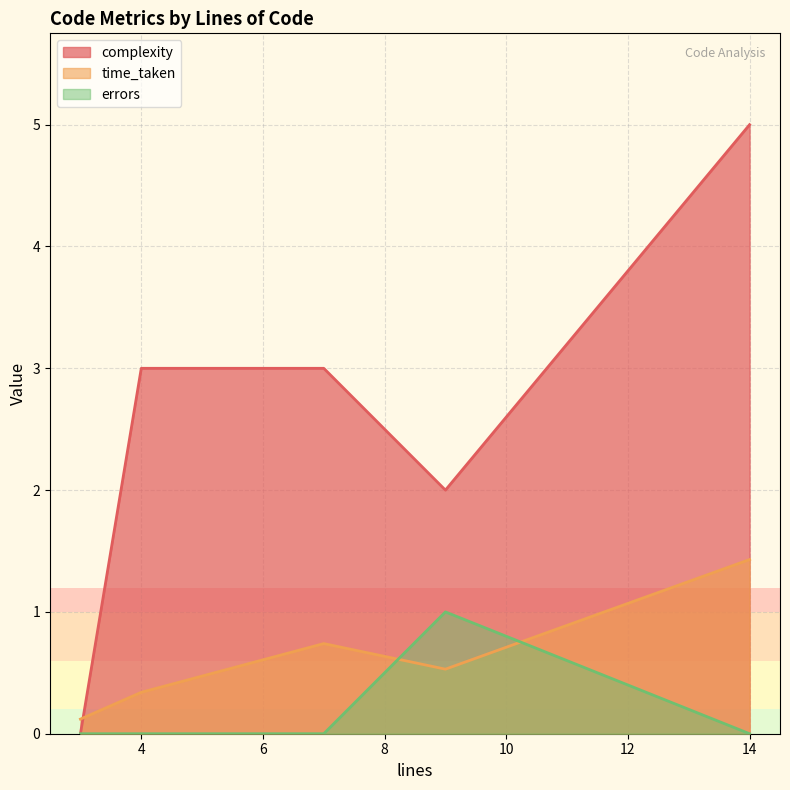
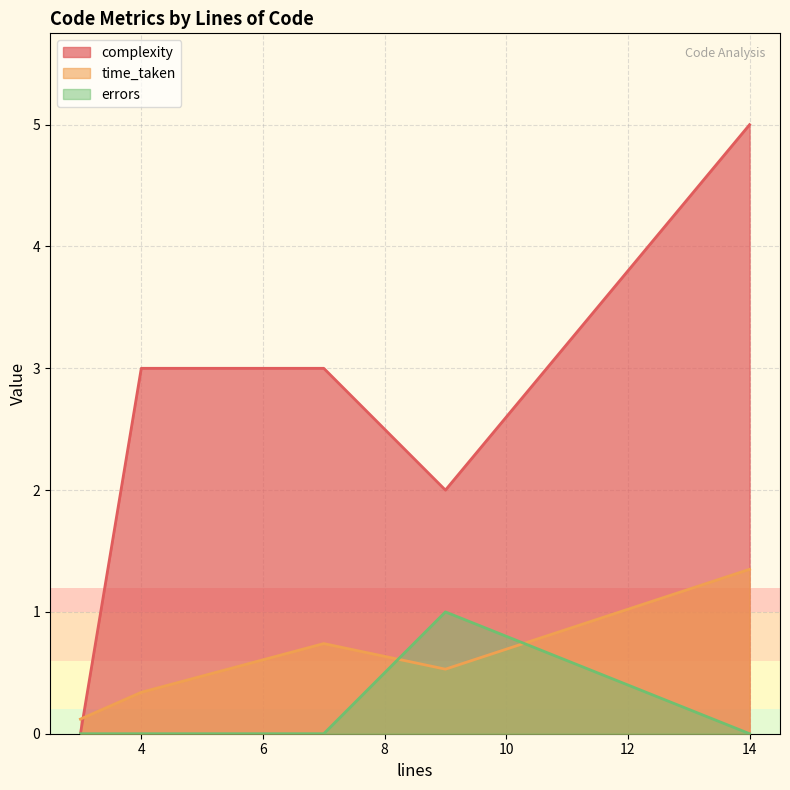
  {
    "complexity": {
      "4": 3.00,
      "14": 5.00
    },
    "time_taken": {
      "4": 0.34,
-     "14": 1.43
+     "14": 1.35
    },
    "errors": {
      "4": 0.00,
      "14": 0.00
    }
  }
